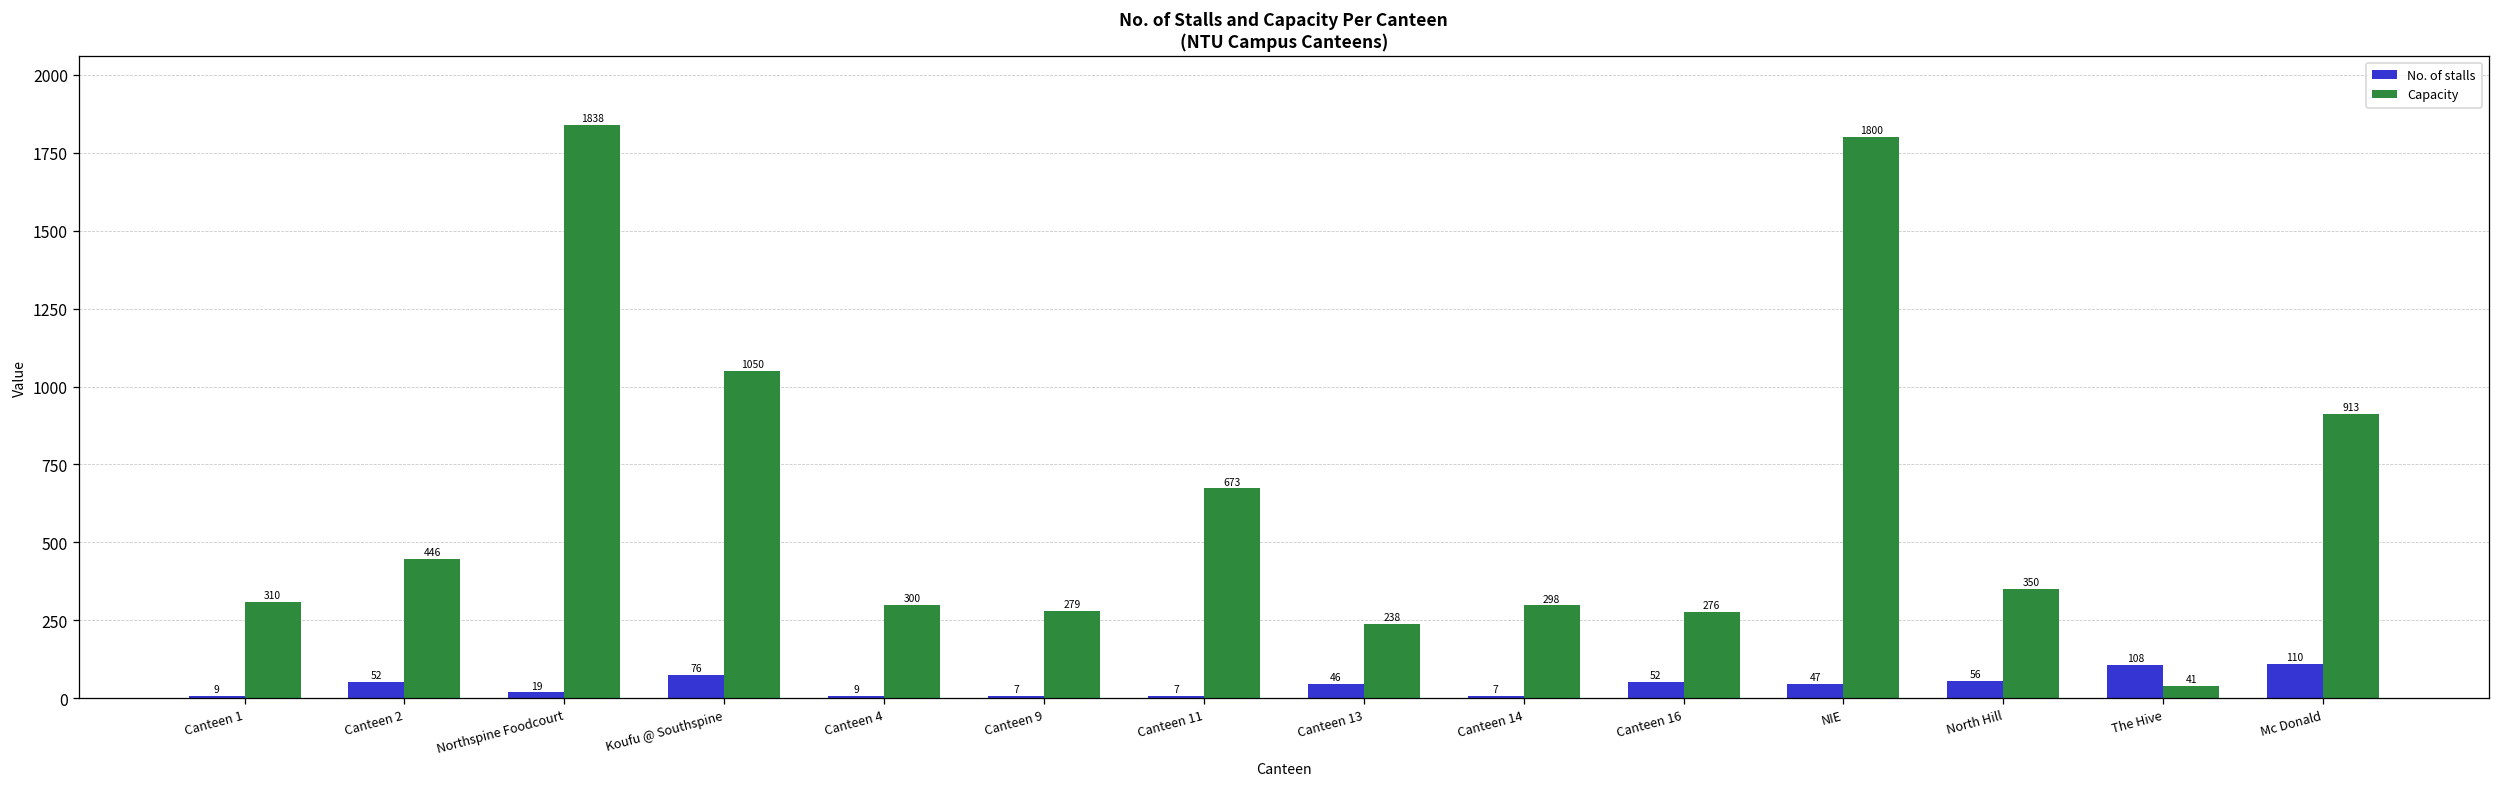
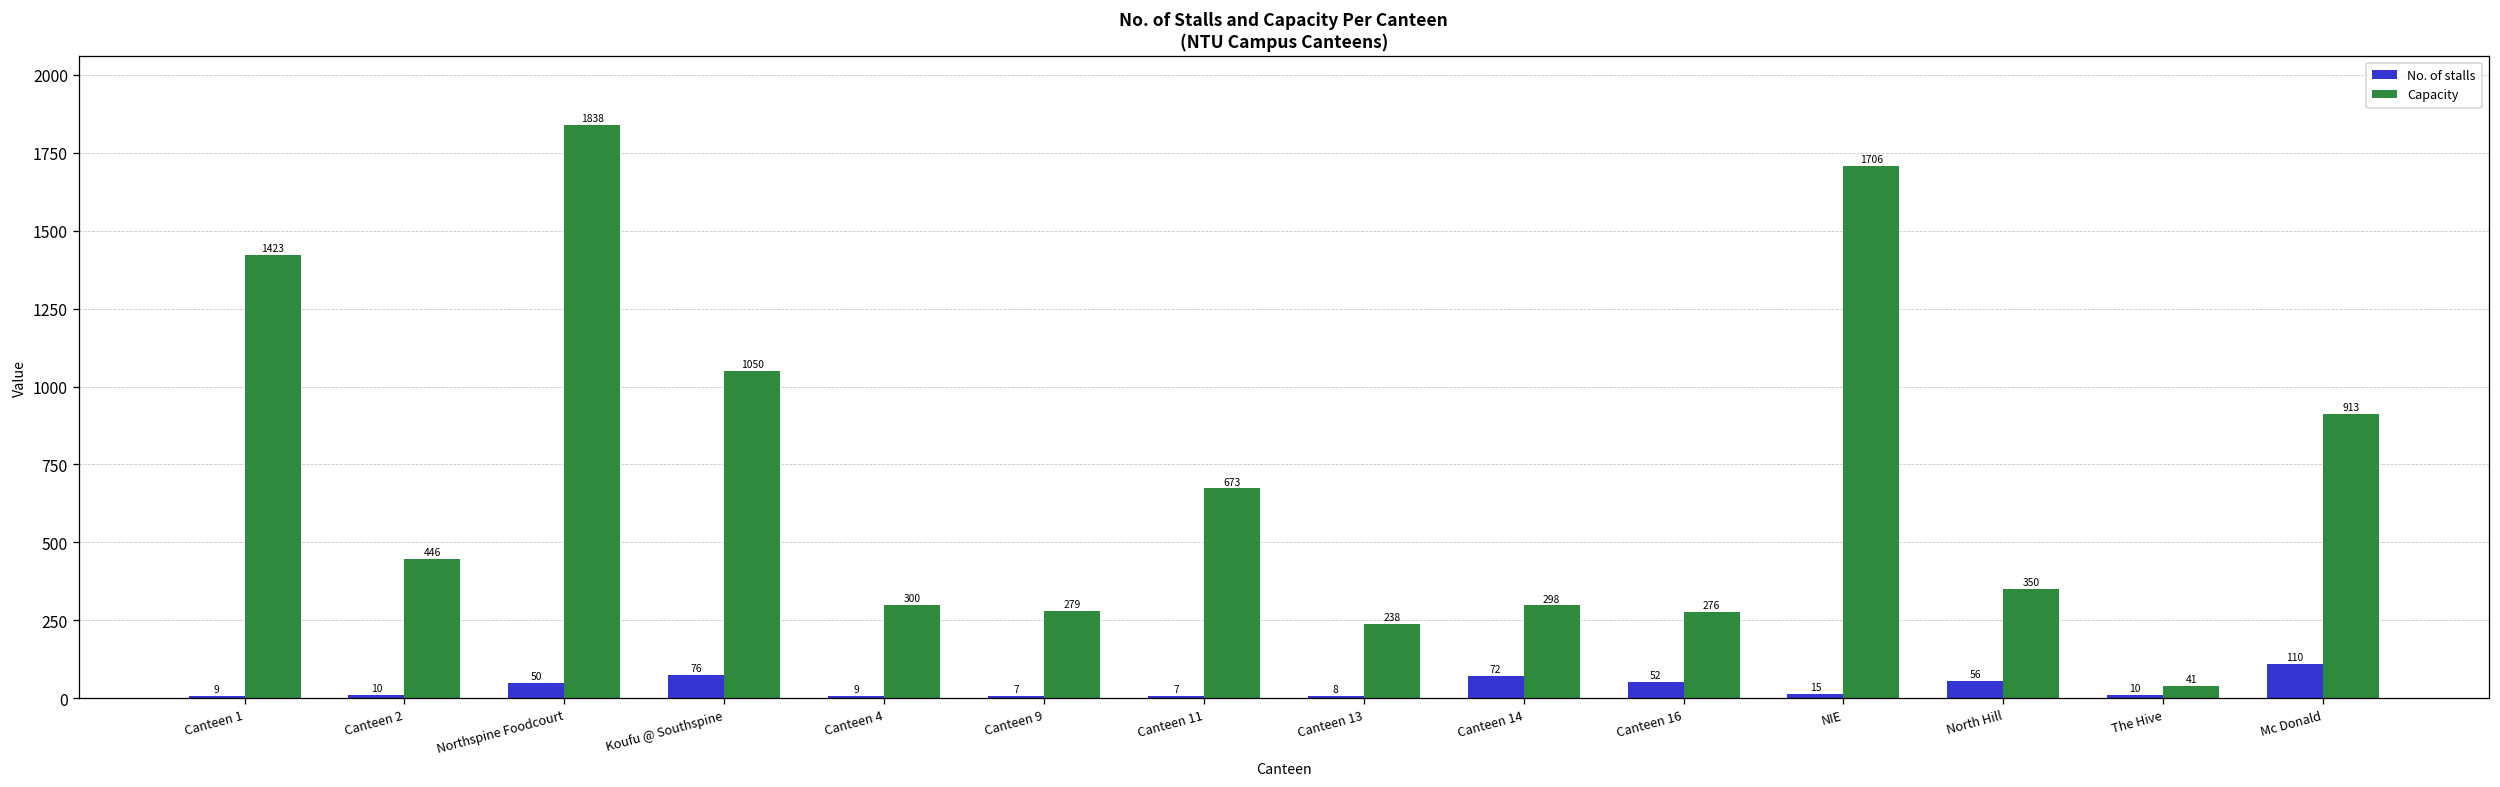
  {
    "No. of stalls": {
      "Canteen 1": 9,
-     "Canteen 2": 52,
-     "Northspine Foodcourt": 19,
+     "Canteen 2": 10,
+     "Northspine Foodcourt": 50,
      "Koufu @ Southspine": 76,
      "Canteen 4": 9,
      "Canteen 9": 7,
      "Canteen 11": 7,
-     "Canteen 13": 46,
-     "Canteen 14": 7,
+     "Canteen 13": 8,
+     "Canteen 14": 72,
      "Canteen 16": 52,
-     "NIE": 47,
+     "NIE": 15,
      "North Hill": 56,
-     "The Hive": 108,
+     "The Hive": 10,
      "Mc Donald": 110
    },
    "Capacity": {
-     "Canteen 1": 310,
+     "Canteen 1": 1423,
      "Canteen 2": 446,
      "Northspine Foodcourt": 1838,
      "Koufu @ Southspine": 1050,
      "Canteen 4": 300,
      "Canteen 9": 279,
      "Canteen 11": 673,
      "Canteen 13": 238,
      "Canteen 14": 298,
      "Canteen 16": 276,
-     "NIE": 1800,
+     "NIE": 1706,
      "North Hill": 350,
      "The Hive": 41,
      "Mc Donald": 913
    }
  }
